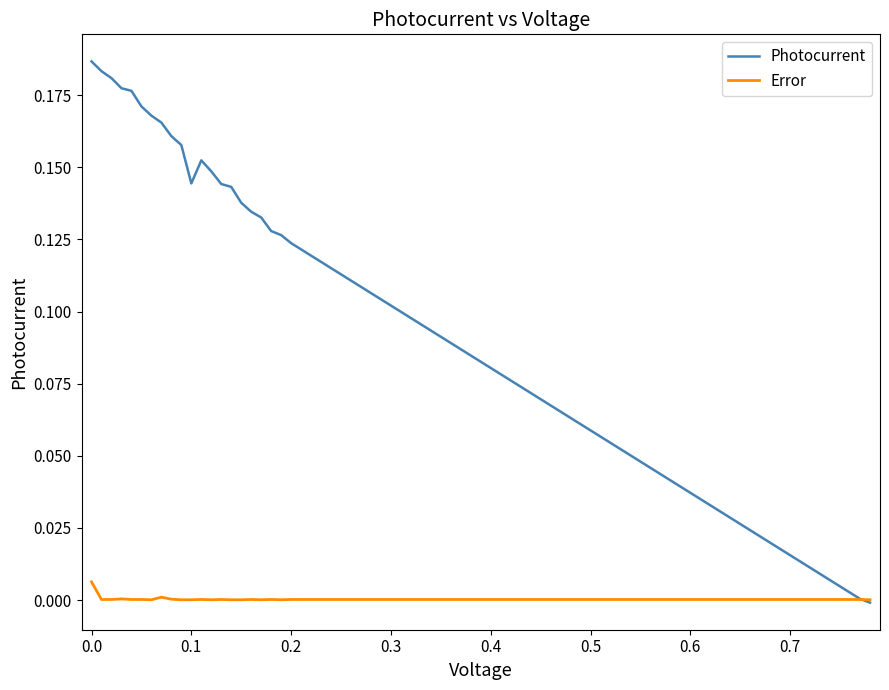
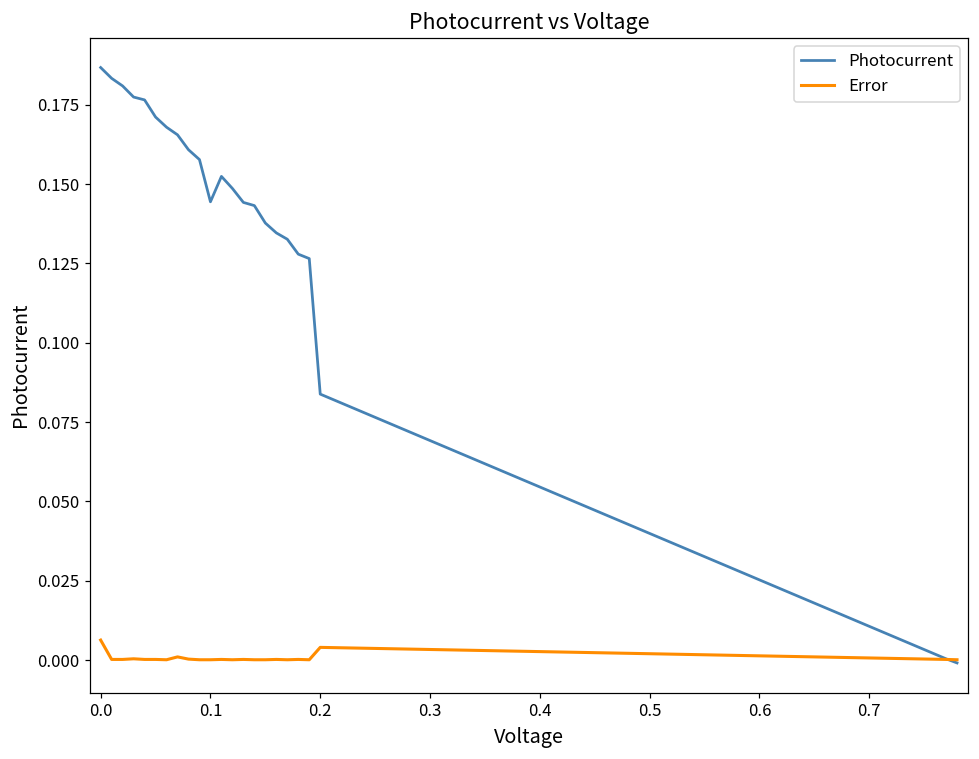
  {
    "Photocurrent": {
      "0.0": 0.187,
      "0.1": 0.144,
-     "0.2": 0.124
+     "0.2": 0.084
    },
    "Error": {
      "0.0": 0.006,
      "0.1": 0.000,
-     "0.2": 0.000
+     "0.2": 0.004
    }
  }
